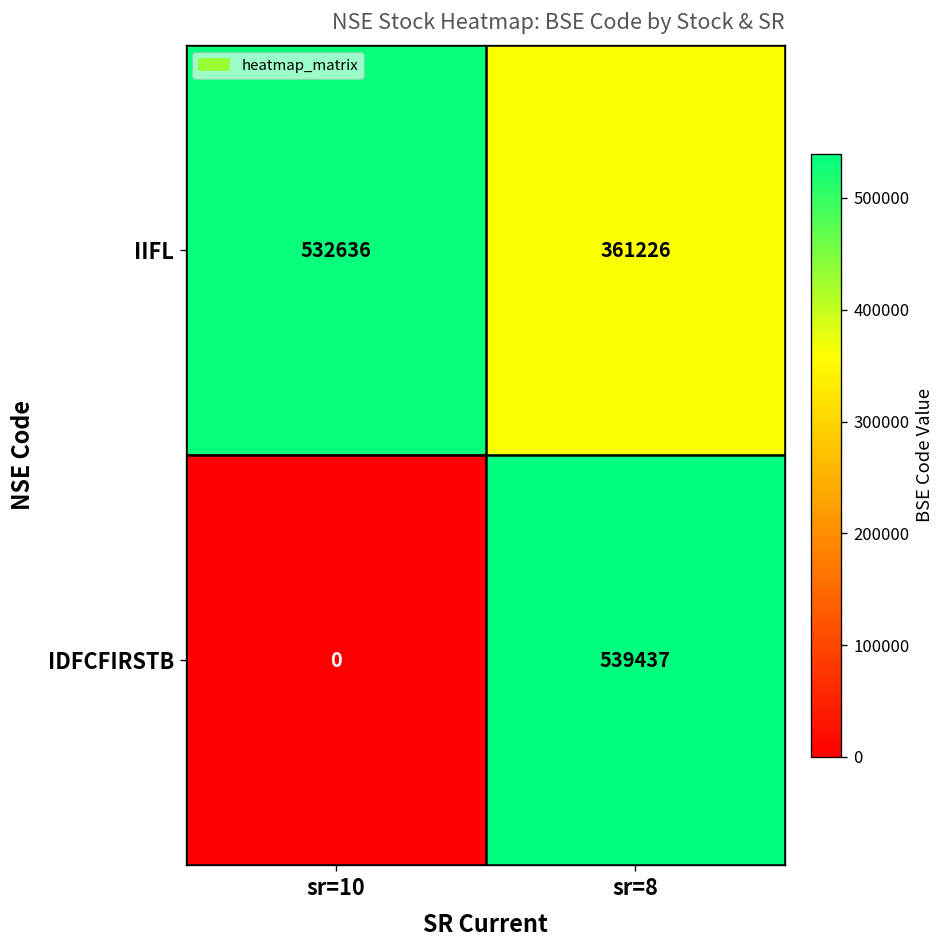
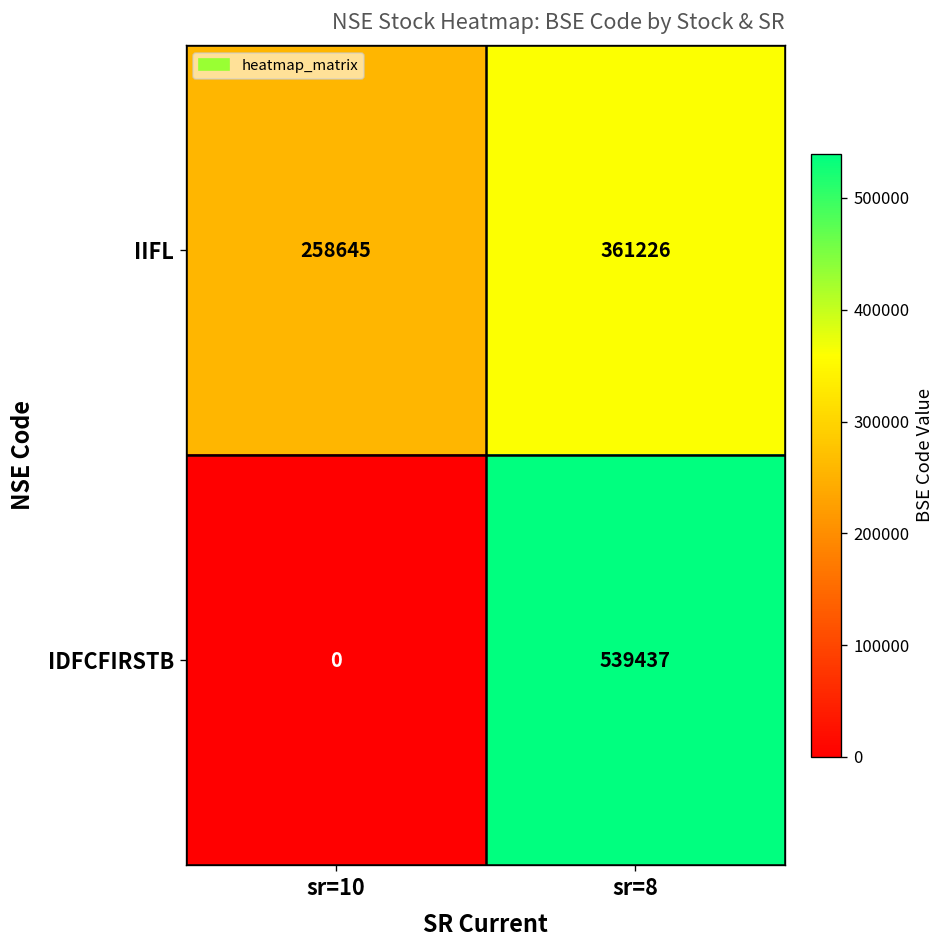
  {
    "IIFL": {
-     "sr=10": 532636,
+     "sr=10": 258645,
      "sr=8": 361226
    },
    "IDFCFIRSTB": {
      "sr=10": 0,
      "sr=8": 539437
    }
  }
